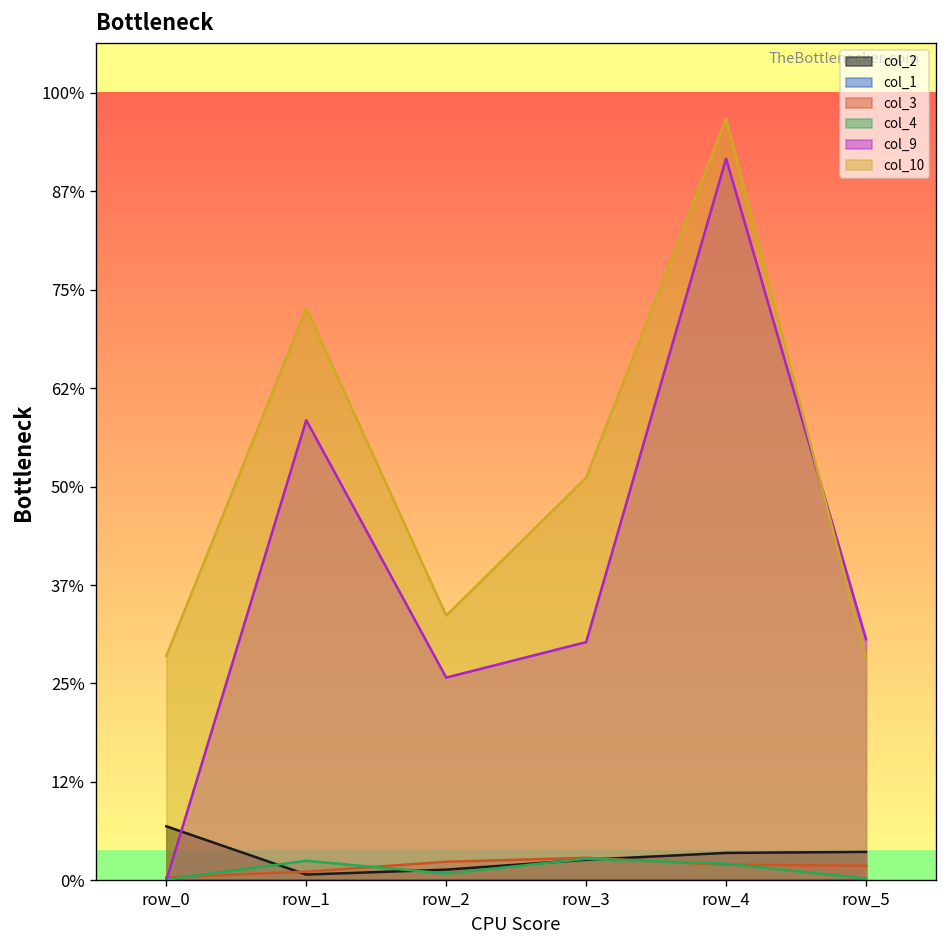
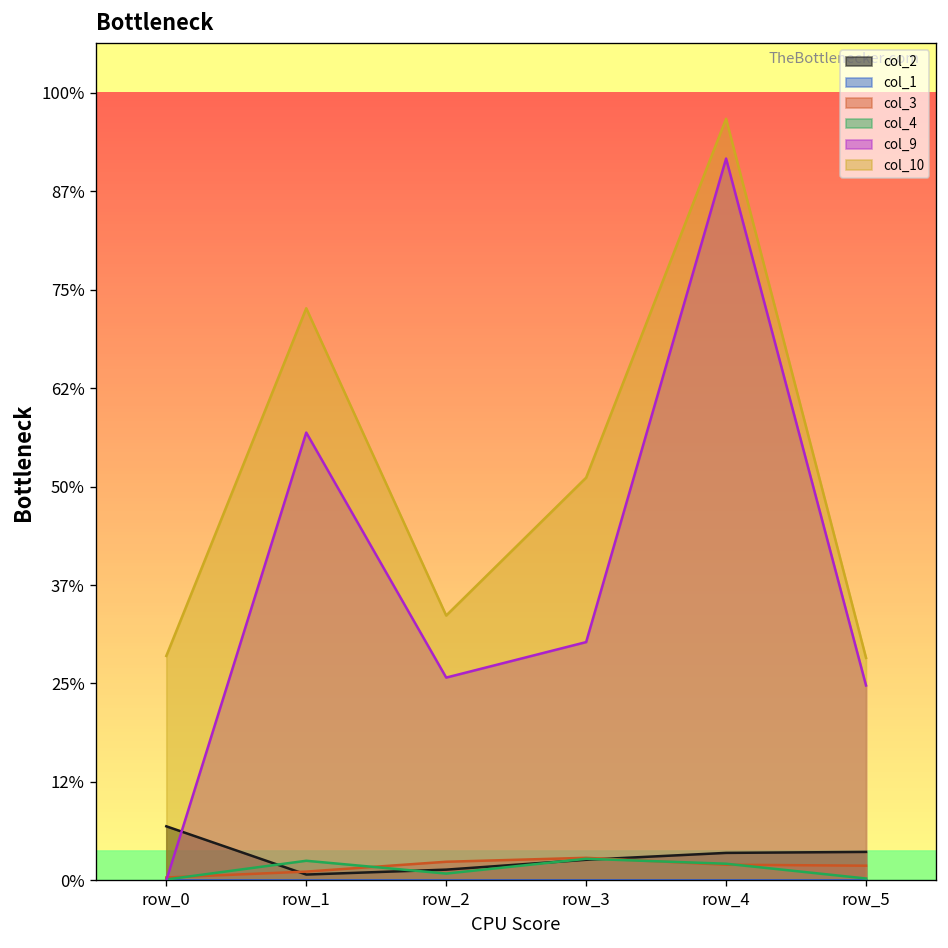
  {
    "col_2": {
      "row_0": "7%"
    },
    "col_9": {
-     "row_1": "58%",
+     "row_1": "57%",
      "row_2": "26%",
      "row_3": "30%",
      "row_4": "92%",
-     "row_5": "31%"
+     "row_5": "25%"
    }
  }
